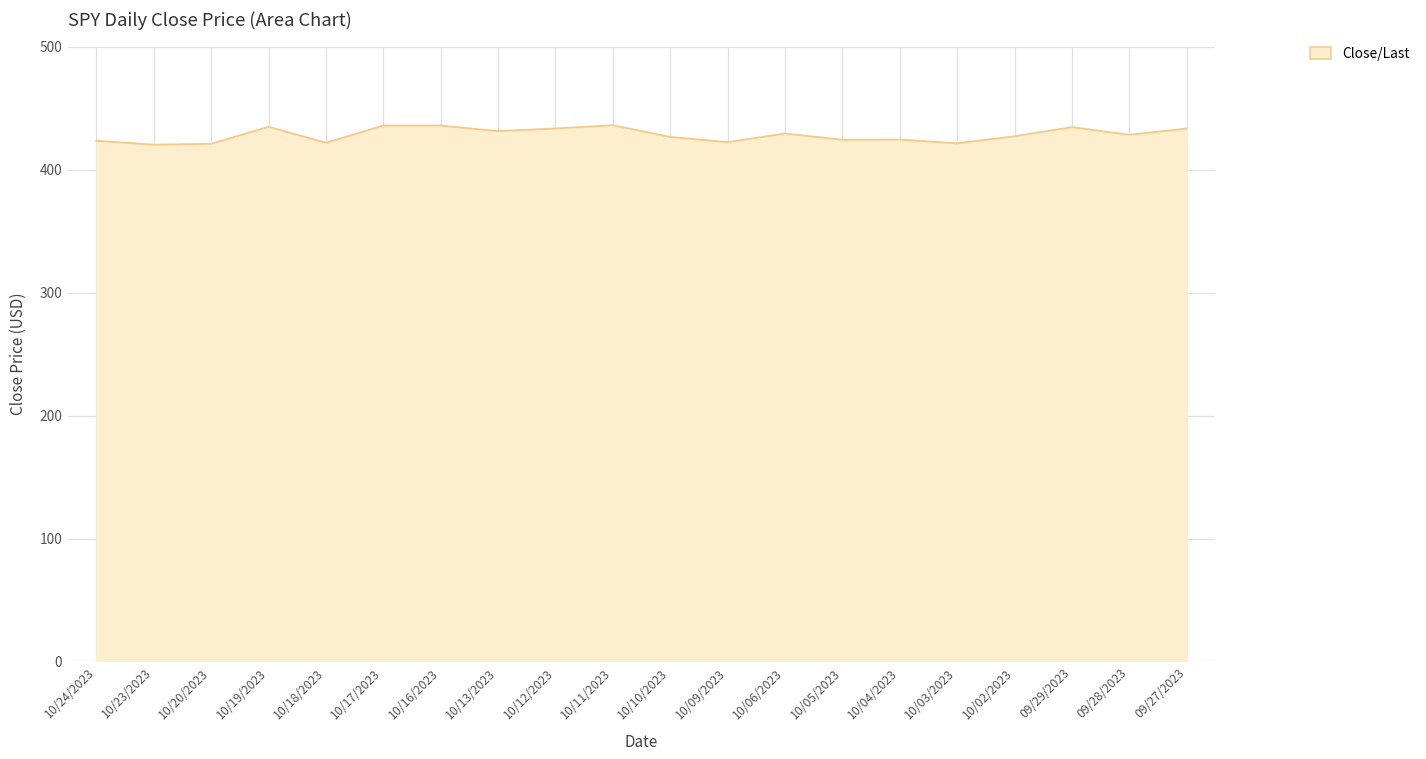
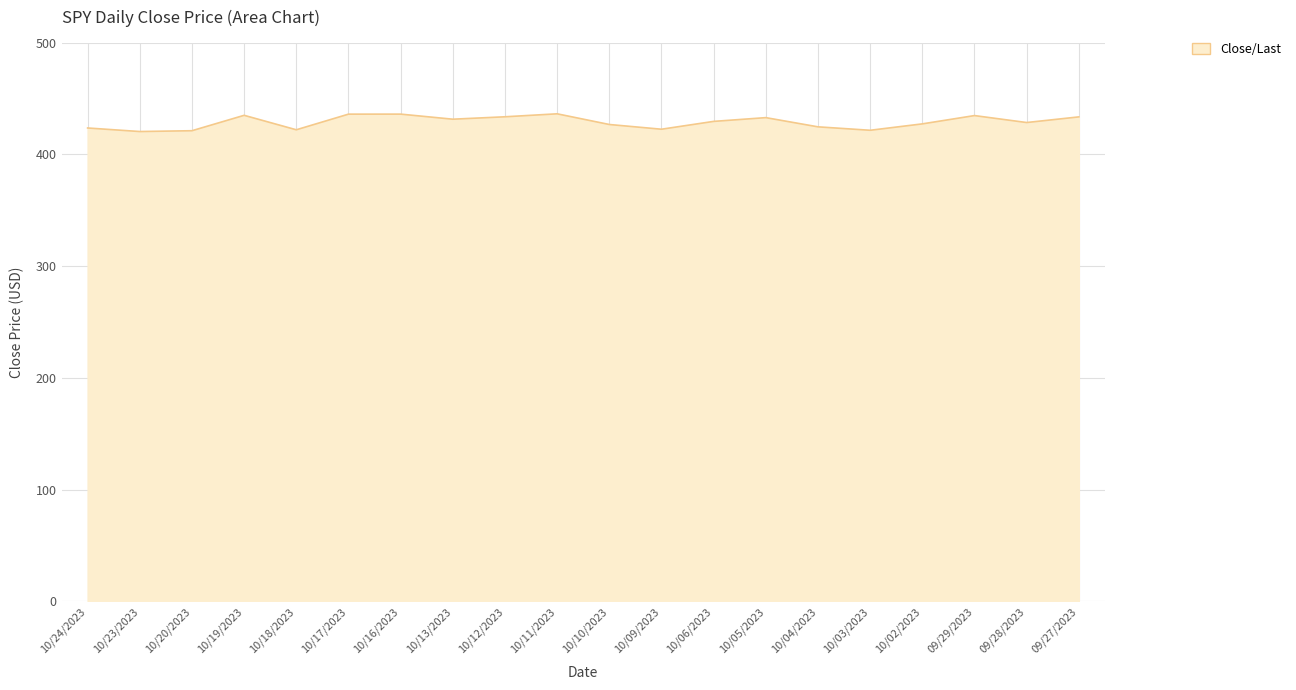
  {
    "10/24/2023": 424,
    "10/23/2023": 420,
    "10/20/2023": 421,
    "10/19/2023": 435,
    "10/18/2023": 422,
    "10/17/2023": 436,
    "10/16/2023": 436,
    "10/13/2023": 432,
    "10/12/2023": 434,
    "10/11/2023": 436,
    "10/10/2023": 427,
    "10/09/2023": 423,
    "10/06/2023": 430,
-   "10/05/2023": 425,
+   "10/05/2023": 433,
    "10/04/2023": 425,
    "10/03/2023": 422,
    "10/02/2023": 427,
    "09/29/2023": 435,
    "09/28/2023": 429,
    "09/27/2023": 434
  }
